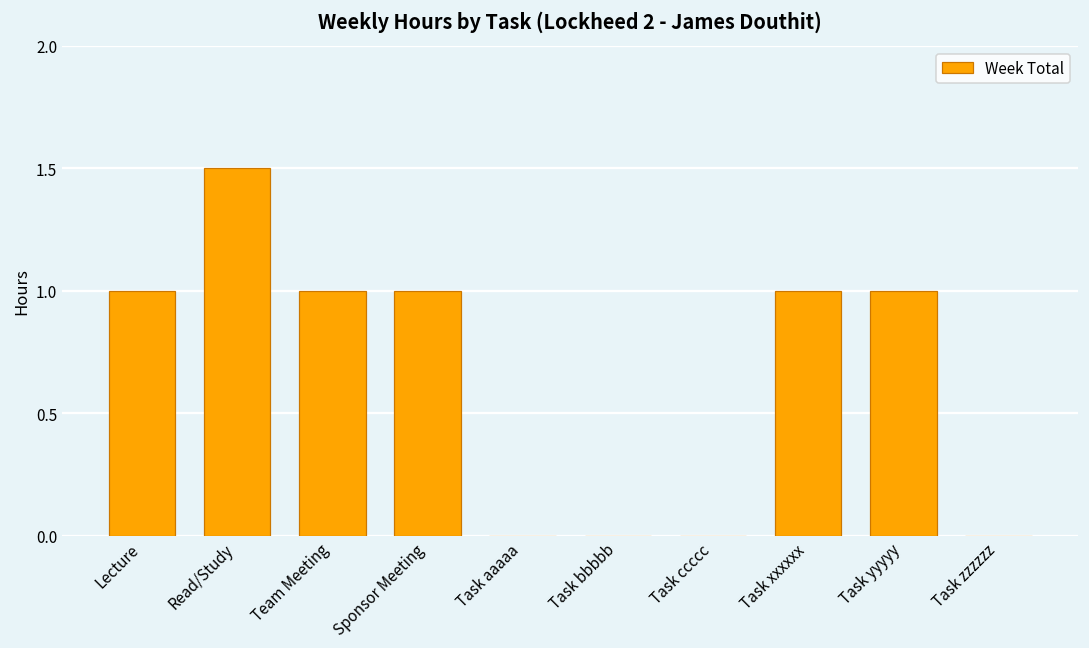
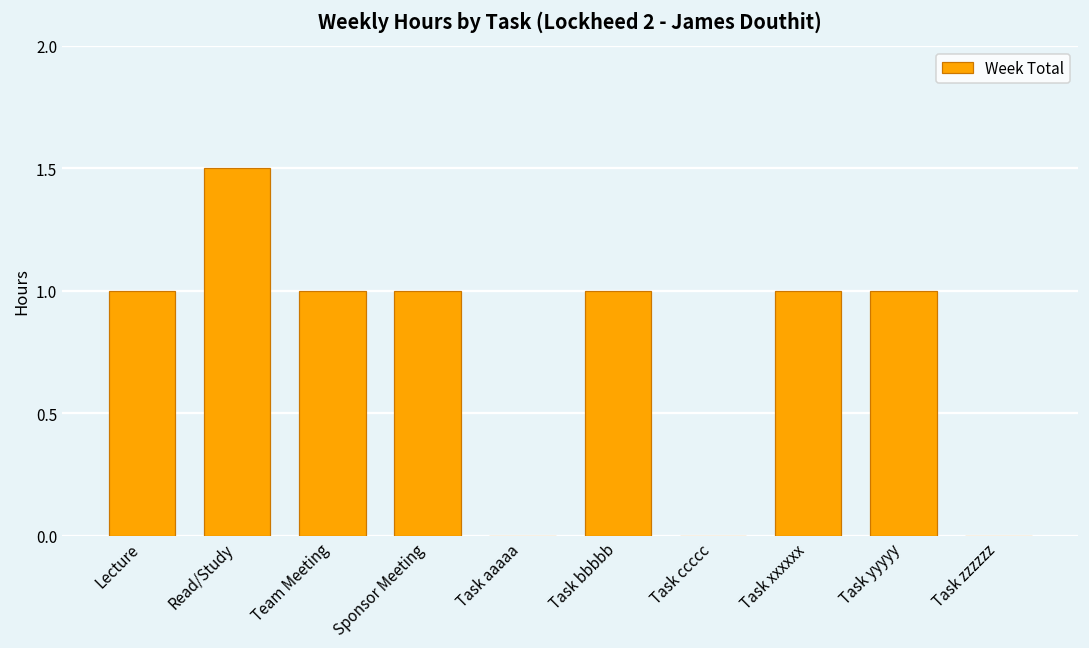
  {
    "Lecture": 1,
    "Read/Study": 1.50,
    "Team Meeting": 1,
    "Sponsor Meeting": 1,
    "Task aaaaa": 0,
-   "Task bbbbb": 0,
+   "Task bbbbb": 1,
    "Task ccccc": 0,
    "Task xxxxxx": 1,
    "Task yyyyy": 1,
    "Task zzzzzz": 0
  }
